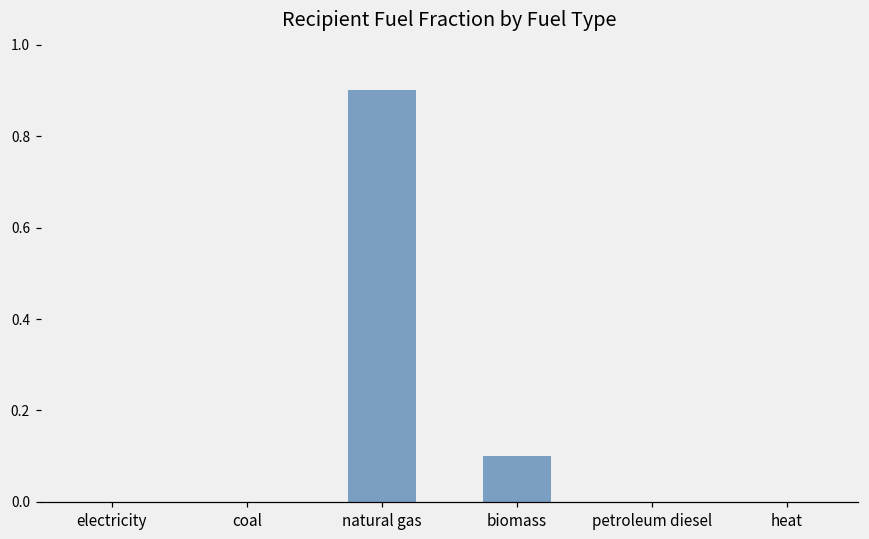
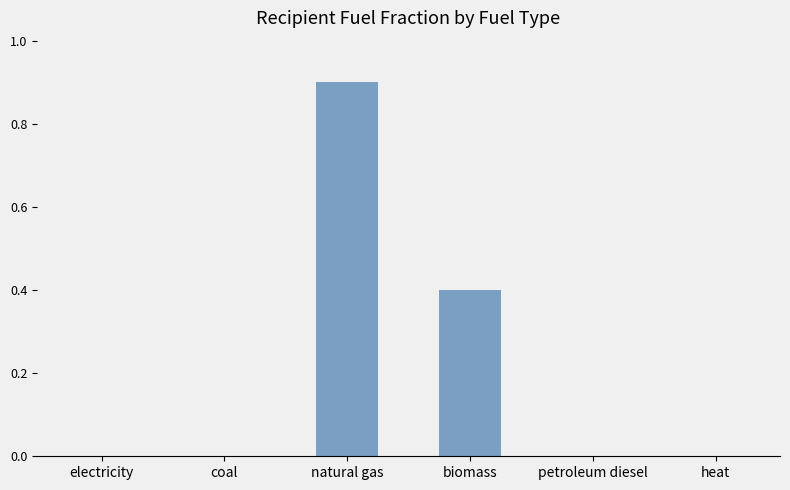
  {
    "electricity": 0.0,
    "coal": 0.0,
    "natural gas": 0.9,
-   "biomass": 0.1,
+   "biomass": 0.4,
    "petroleum diesel": 0.0,
    "heat": 0.0
  }
